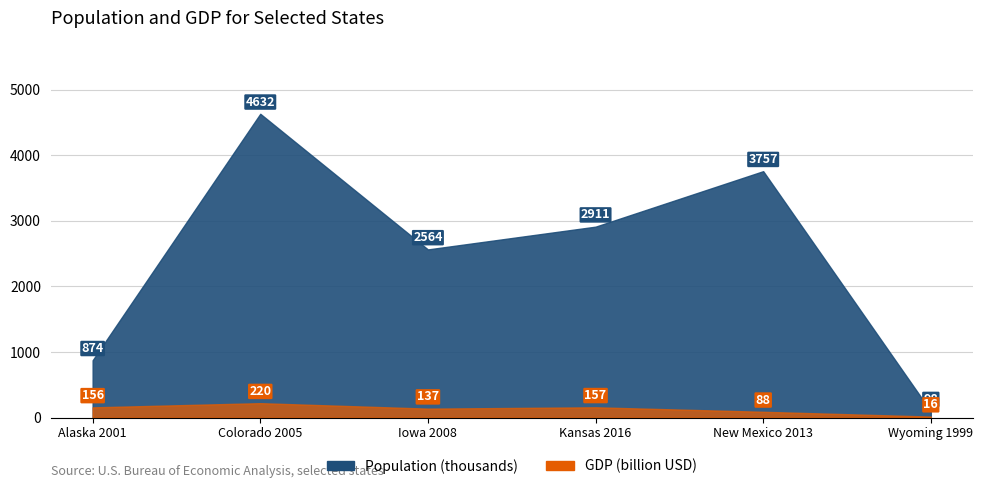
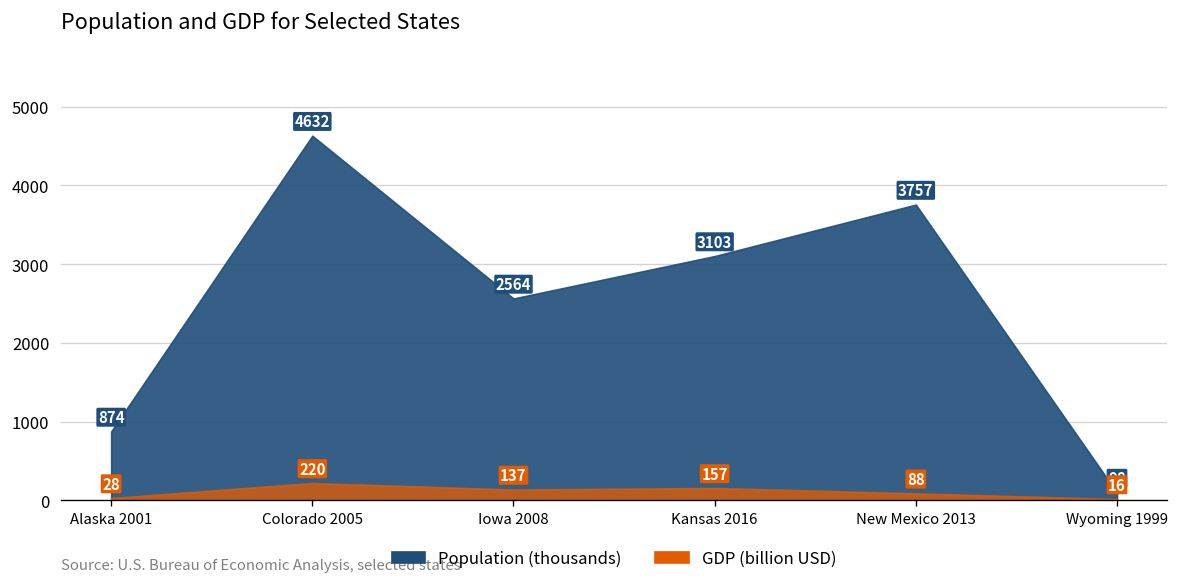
  {
    "Population (thousands)": {
-     "Kansas 2016": 2911
+     "Kansas 2016": 3103
    },
    "GDP (billion USD)": {
-     "Alaska 2001": 156
+     "Alaska 2001": 28
    }
  }
